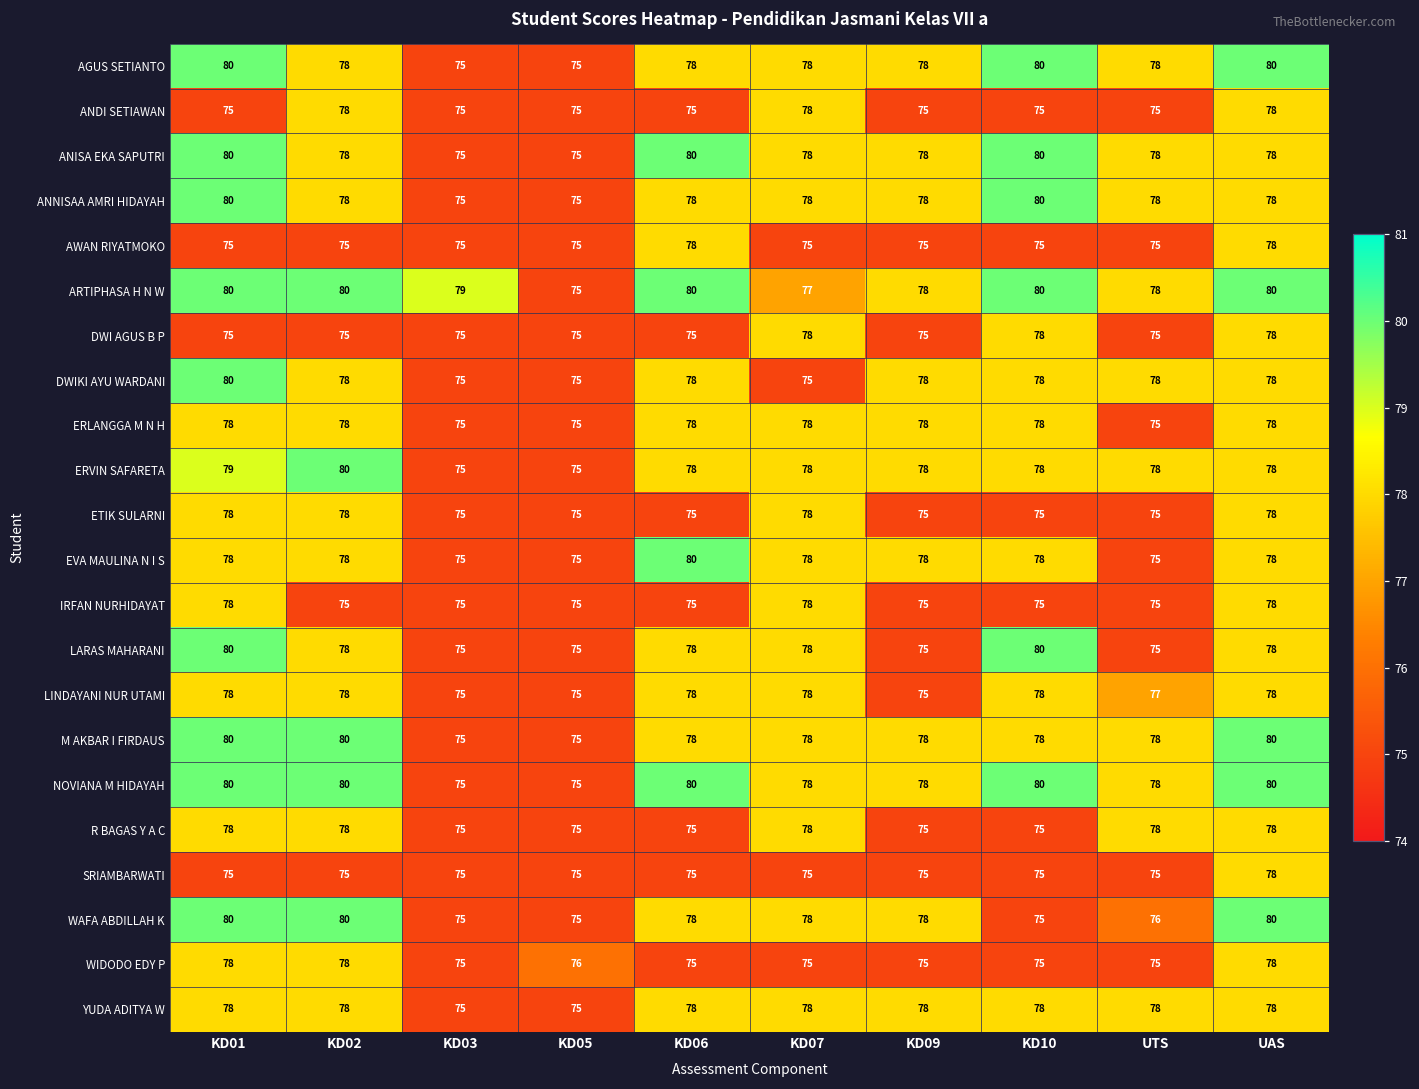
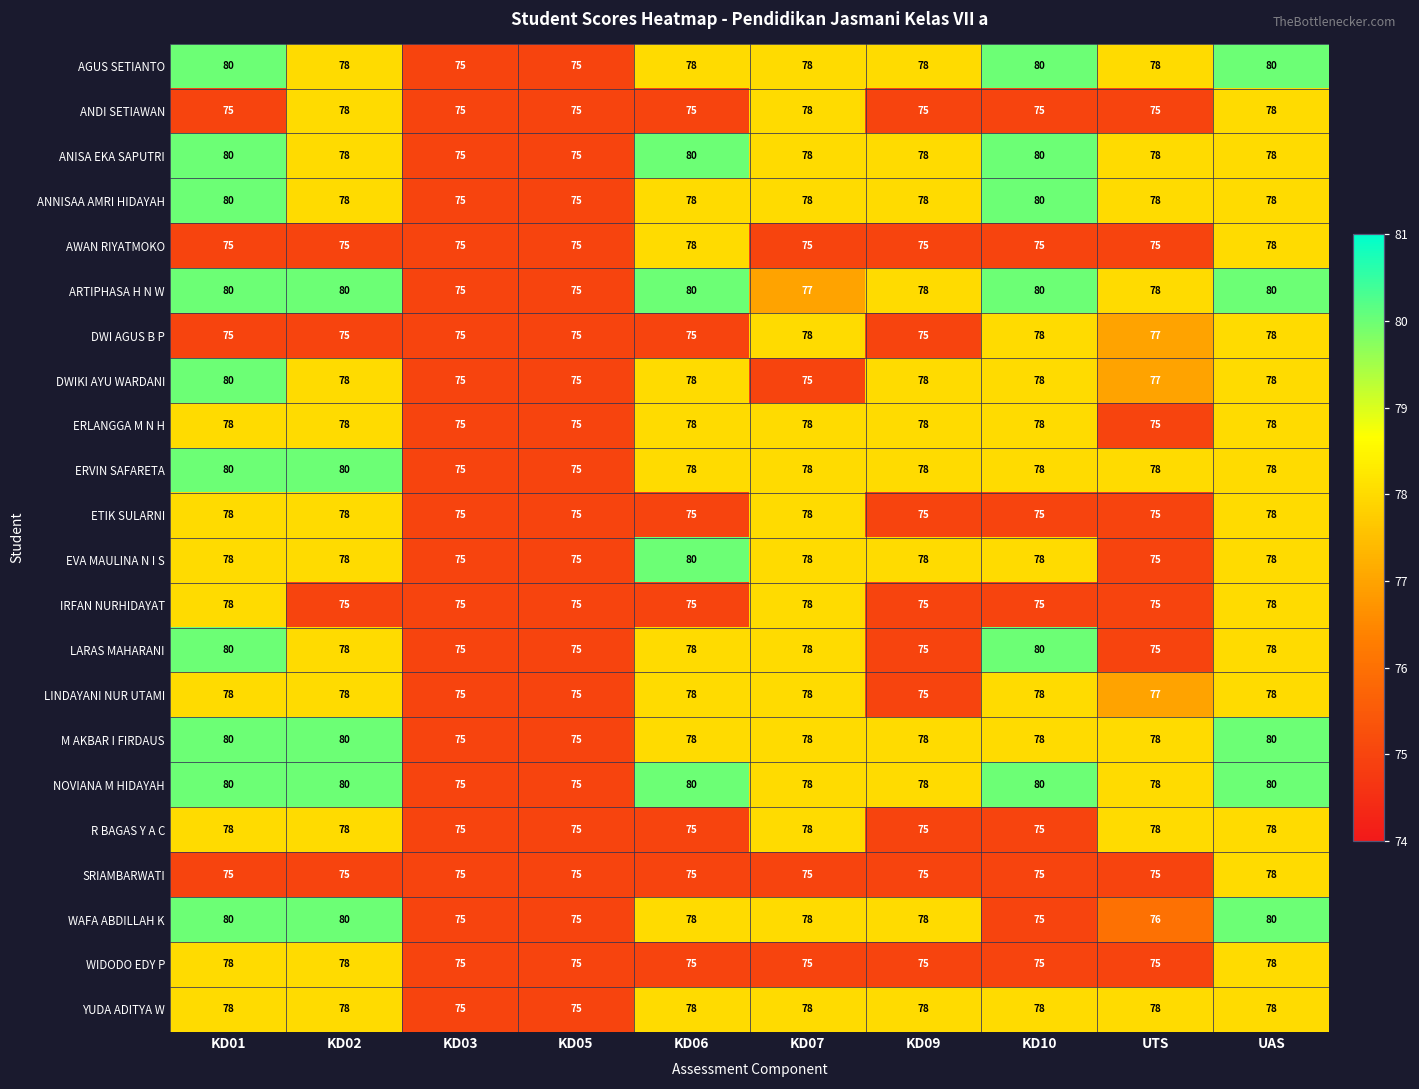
  {
    "ARTIPHASA H N W": {
      "KD01": 80,
      "KD02": 80,
-     "KD03": 79,
+     "KD03": 75,
      "KD05": 75,
      "KD06": 80,
      "KD07": 77,
      "KD09": 78,
      "KD10": 80,
      "UTS": 78,
      "UAS": 80
    },
    "DWI AGUS B P": {
      "KD01": 75,
      "KD02": 75,
      "KD03": 75,
      "KD05": 75,
      "KD06": 75,
      "KD07": 78,
      "KD09": 75,
      "KD10": 78,
-     "UTS": 75,
+     "UTS": 77,
      "UAS": 78
    },
    "DWIKI AYU WARDANI": {
      "KD01": 80,
      "KD02": 78,
      "KD03": 75,
      "KD05": 75,
      "KD06": 78,
      "KD07": 75,
      "KD09": 78,
      "KD10": 78,
-     "UTS": 78,
+     "UTS": 77,
      "UAS": 78
    },
    "ERVIN SAFARETA": {
-     "KD01": 79,
+     "KD01": 80,
      "KD02": 80,
      "KD03": 75,
      "KD05": 75,
      "KD06": 78,
      "KD07": 78,
      "KD09": 78,
      "KD10": 78,
      "UTS": 78,
      "UAS": 78
    },
    "WIDODO EDY P": {
      "KD01": 78,
      "KD02": 78,
      "KD03": 75,
-     "KD05": 76,
+     "KD05": 75,
      "KD06": 75,
      "KD07": 75,
      "KD09": 75,
      "KD10": 75,
      "UTS": 75,
      "UAS": 78
    }
  }
